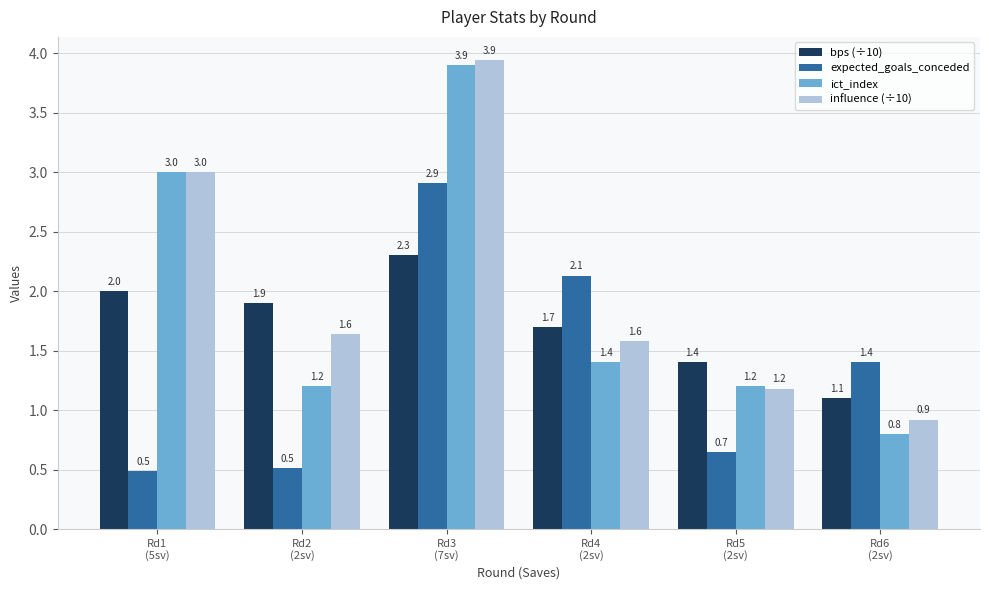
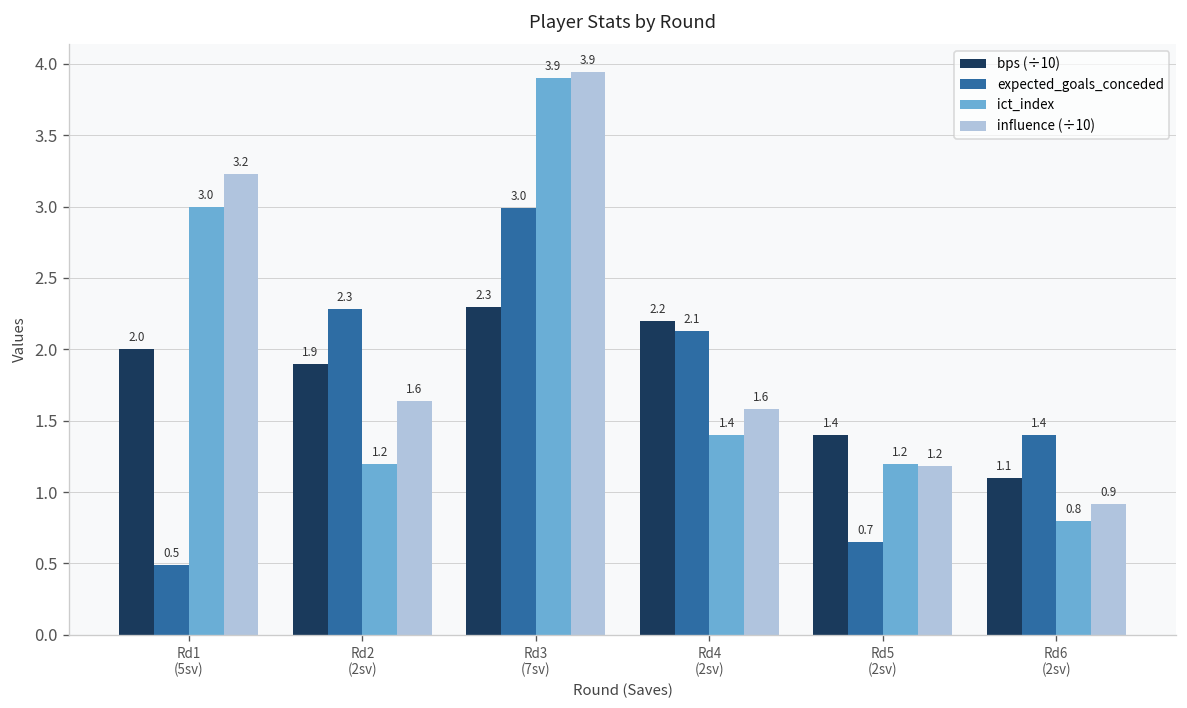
  {
    "bps (÷10)": {
      "Rd1 (5sv)": 2.0,
      "Rd2 (2sv)": 1.9,
      "Rd3 (7sv)": 2.3,
-     "Rd4 (2sv)": 1.7,
+     "Rd4 (2sv)": 2.2,
      "Rd5 (2sv)": 1.4,
      "Rd6 (2sv)": 1.1
    },
    "expected_goals_conceded": {
      "Rd1 (5sv)": 0.5,
-     "Rd2 (2sv)": 0.5,
-     "Rd3 (7sv)": 2.9,
+     "Rd2 (2sv)": 2.3,
+     "Rd3 (7sv)": 3.0,
      "Rd4 (2sv)": 2.1,
      "Rd5 (2sv)": 0.7,
      "Rd6 (2sv)": 1.4
    },
    "ict_index": {
      "Rd1 (5sv)": 3.0,
      "Rd2 (2sv)": 1.2,
      "Rd3 (7sv)": 3.9,
      "Rd4 (2sv)": 1.4,
      "Rd5 (2sv)": 1.2,
      "Rd6 (2sv)": 0.8
    },
    "influence (÷10)": {
-     "Rd1 (5sv)": 3.0,
+     "Rd1 (5sv)": 3.2,
      "Rd2 (2sv)": 1.6,
      "Rd3 (7sv)": 3.9,
      "Rd4 (2sv)": 1.6,
      "Rd5 (2sv)": 1.2,
      "Rd6 (2sv)": 0.9
    }
  }
